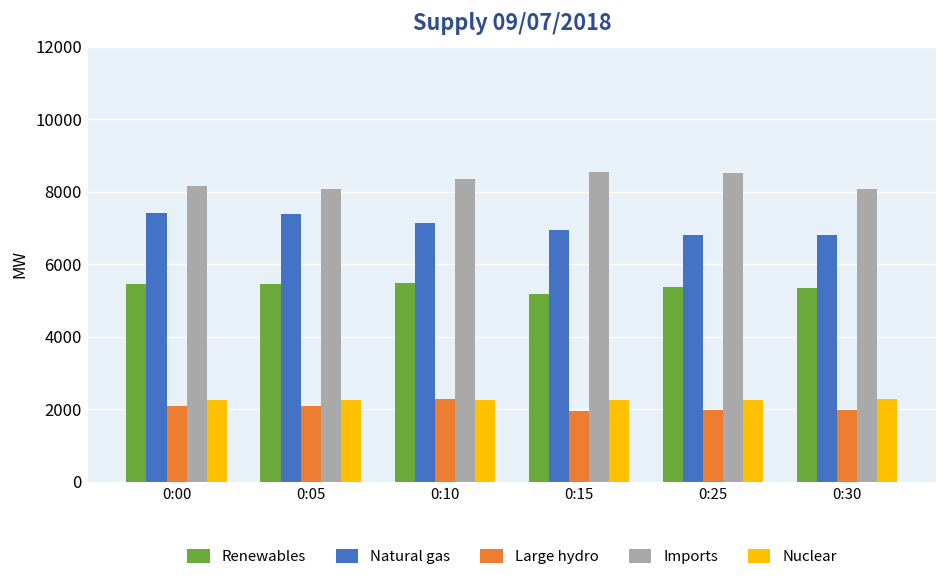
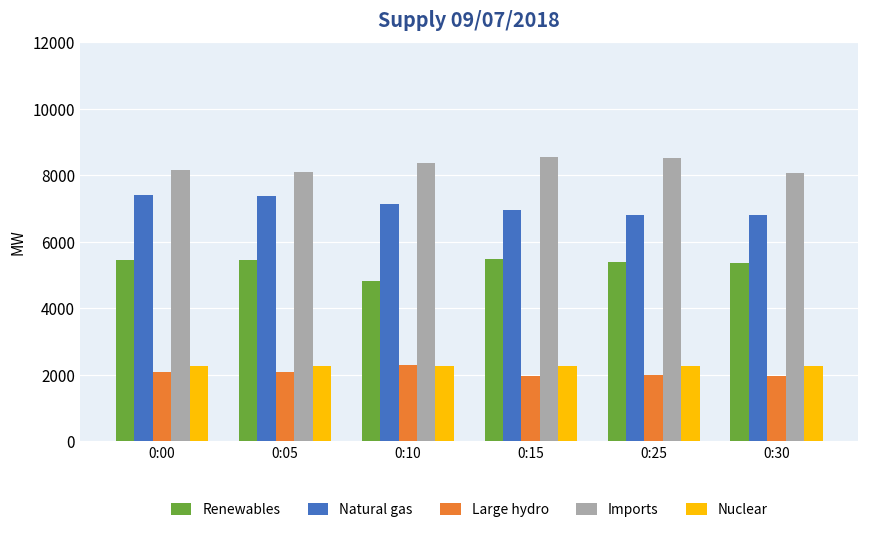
  {
    "Renewables": {
      "0:00": 5400,
      "0:05": 5500,
-     "0:10": 5500,
-     "0:15": 5200,
+     "0:10": 4800,
+     "0:15": 5500,
      "0:25": 5400,
      "0:30": 5300
    },
    "Natural gas": {
      "0:00": 7400,
      "0:05": 7400,
      "0:10": 7100,
      "0:15": 6900,
      "0:25": 6800,
      "0:30": 6800
    },
    "Large hydro": {
      "0:00": 2100,
      "0:05": 2100,
      "0:10": 2300,
      "0:15": 2000,
      "0:25": 2000,
      "0:30": 2000
    },
    "Imports": {
      "0:00": 8100,
      "0:05": 8100,
      "0:10": 8400,
      "0:15": 8500,
      "0:25": 8500,
      "0:30": 8100
    },
    "Nuclear": {
      "0:00": 2300,
      "0:05": 2300,
      "0:10": 2300,
      "0:15": 2300,
      "0:25": 2300,
      "0:30": 2300
    }
  }
